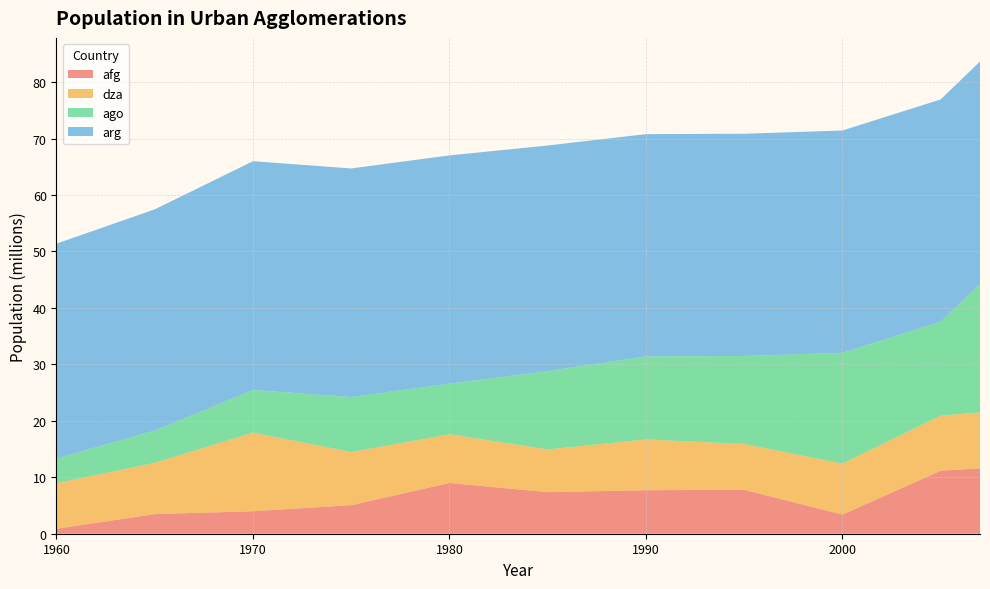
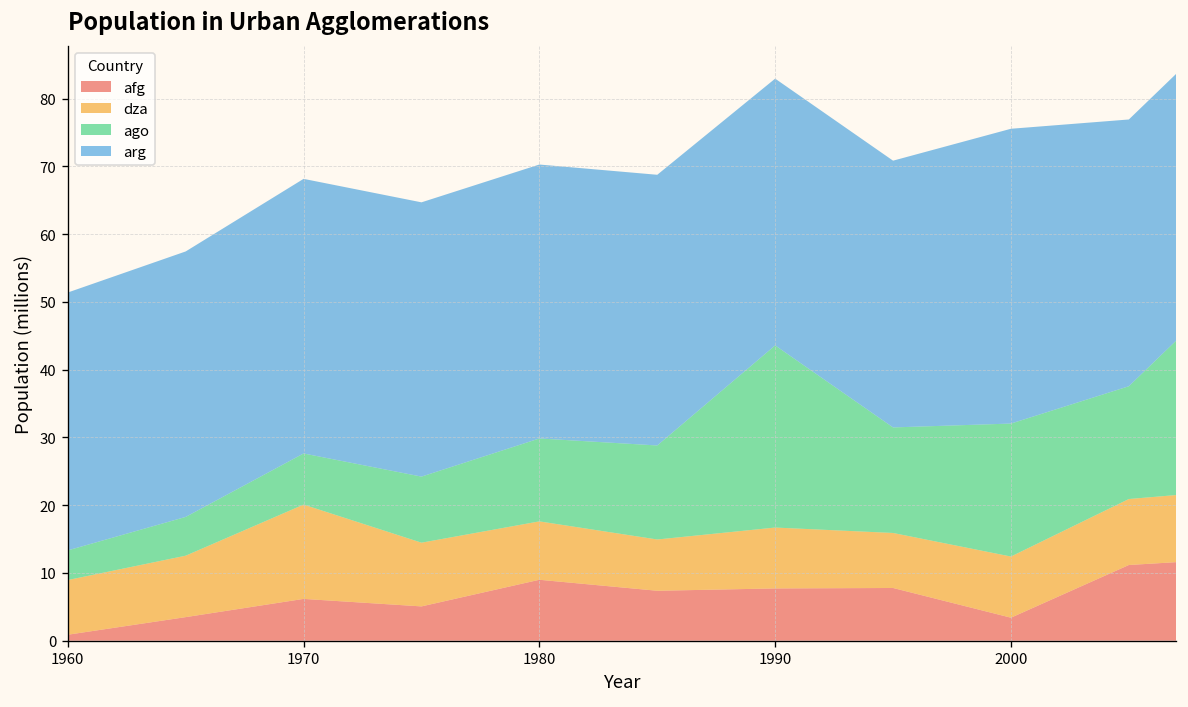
  {
    "afg": {
      "1960": 1,
-     "1970": 4,
+     "1970": 6,
      "1980": 9,
      "1990": 8,
      "2000": 3
    },
    "dza": {
      "1960": 8,
      "1970": 14,
      "1980": 9,
      "1990": 9,
      "2000": 9
    },
    "ago": {
      "1960": 4,
      "1970": 8,
-     "1980": 9,
-     "1990": 15,
+     "1980": 12,
+     "1990": 27,
      "2000": 20
    },
    "arg": {
      "1960": 38,
      "1970": 41,
      "1980": 40,
      "1990": 39,
-     "2000": 39
+     "2000": 44
    }
  }
